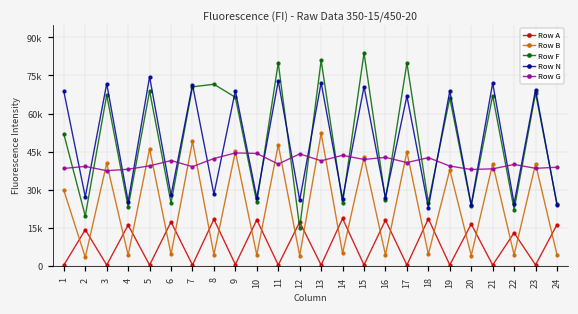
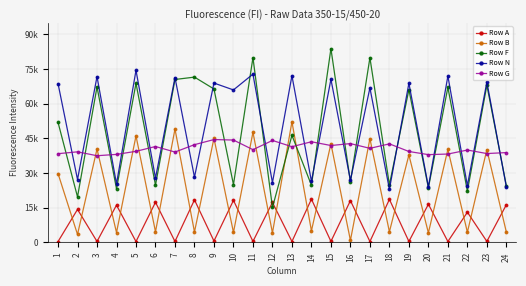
  {
    "Row A": {
      "1": 0,
      "2": 14000,
      "3": 0,
      "4": 16000,
      "5": 0,
      "6": 17000,
      "7": 0,
      "8": 18000,
      "9": 1000,
      "10": 18000,
      "11": 0,
      "12": 17000,
      "13": 0,
      "14": 19000,
      "15": 0,
      "16": 18000,
      "17": 0,
      "18": 19000,
      "19": 0,
      "20": 16000,
      "21": 0,
      "22": 13000,
      "23": 0,
      "24": 16000
    },
    "Row B": {
      "1": 30000,
      "2": 3000,
      "3": 40000,
      "4": 4000,
      "5": 46000,
      "6": 5000,
      "7": 49000,
      "8": 4000,
      "10": 4000,
      "11": 48000,
      "12": 4000,
      "13": 52000,
      "14": 5000,
-     "16": 4000,
+     "16": 1000,
      "17": 45000,
      "18": 5000,
      "19": 38000,
      "20": 4000,
      "21": 40000,
      "22": 4000,
      "23": 40000,
      "24": 4000
    },
    "Row F": {
      "1": 52000,
      "2": 20000,
      "3": 67000,
      "4": 23000,
      "5": 69000,
      "6": 25000,
      "8": 72000,
      "9": 66000,
      "10": 25000,
      "11": 80000,
      "12": 15000,
-     "13": 81000,
+     "13": 46000,
      "14": 25000,
      "15": 84000,
      "17": 80000,
      "18": 25000,
      "19": 66000,
      "21": 67000,
      "22": 22000,
      "23": 68000
    },
    "Row N": {
      "1": 69000,
      "2": 27000,
      "3": 72000,
      "4": 25000,
      "5": 74000,
      "6": 28000,
      "8": 28000,
      "9": 69000,
-     "10": 27000,
+     "10": 66000,
      "11": 73000,
      "12": 26000,
      "13": 72000,
      "14": 26000,
      "15": 71000,
      "17": 67000,
      "18": 23000,
      "19": 69000,
      "21": 72000,
      "22": 25000,
      "23": 69000
    },
    "Row G": {
      "1": 38000,
      "2": 39000,
      "3": 37000,
      "4": 38000,
      "5": 39000,
      "6": 41000,
      "7": 39000,
      "8": 42000,
      "10": 44000,
      "11": 40000,
      "12": 44000,
      "13": 41000,
      "14": 44000,
      "16": 43000,
      "17": 41000,
      "18": 43000,
      "19": 39000,
      "20": 38000,
      "21": 38000,
      "22": 40000,
      "23": 38000,
      "24": 39000
    }
  }
